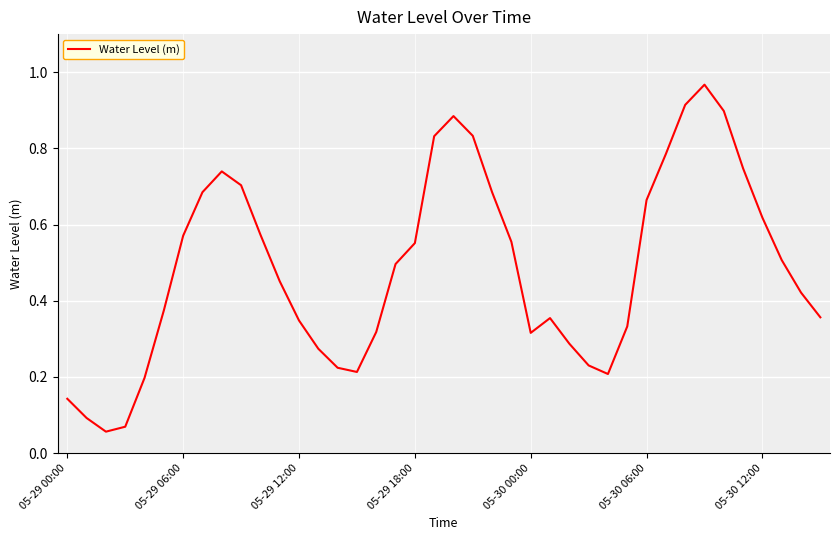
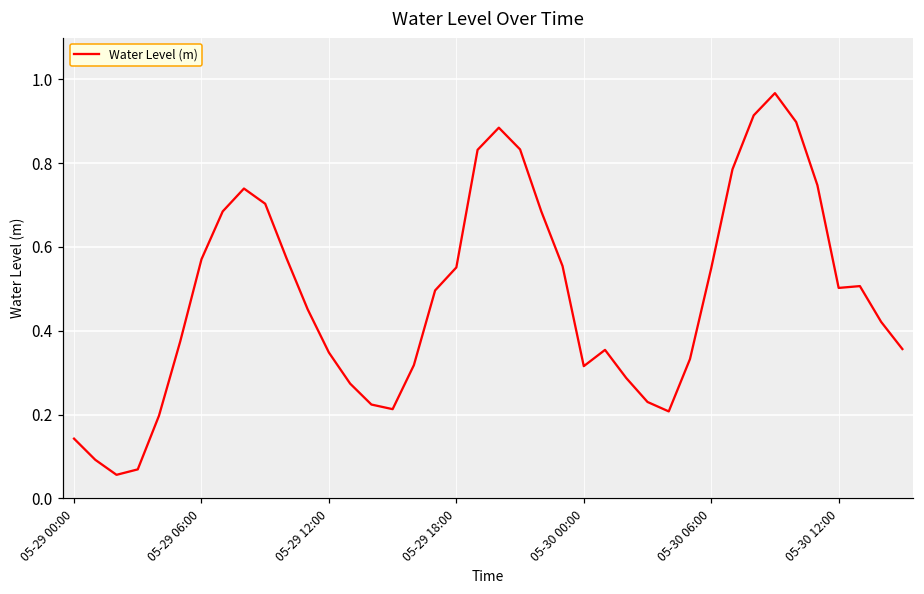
  {
    "05-29 00:00": 0.14,
    "05-29 06:00": 0.57,
    "05-29 12:00": 0.35,
    "05-29 18:00": 0.55,
    "05-30 00:00": 0.32,
-   "05-30 06:00": 0.66,
-   "05-30 12:00": 0.62
+   "05-30 06:00": 0.55,
+   "05-30 12:00": 0.50
  }
